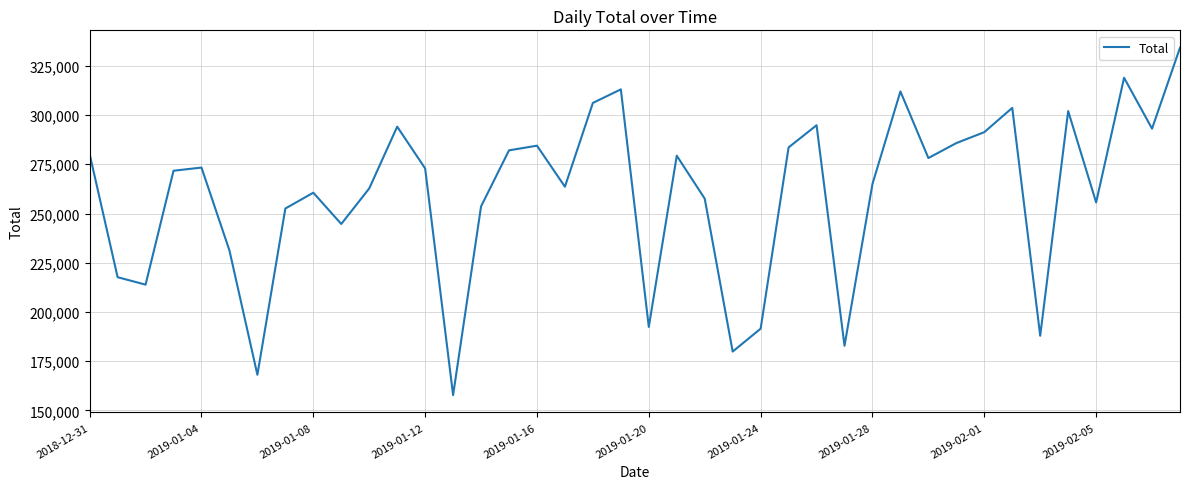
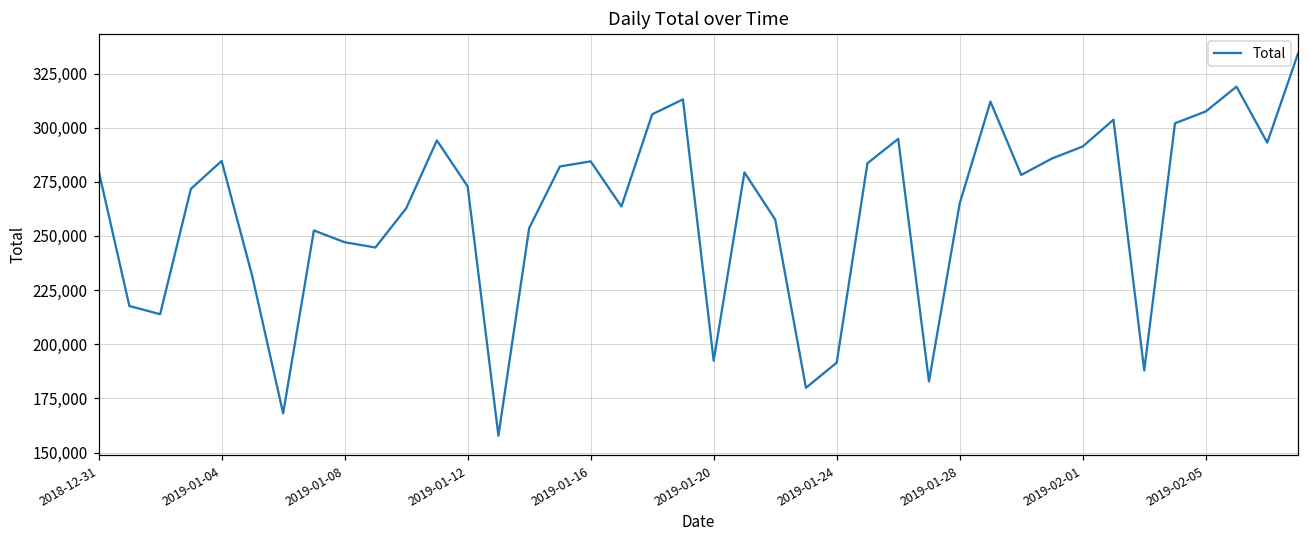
  {
    "2018-12-31": "280,000",
-   "2019-01-04": "273,000",
-   "2019-01-08": "261,000",
+   "2019-01-04": "285,000",
+   "2019-01-08": "247,000",
    "2019-01-12": "273,000",
    "2019-01-16": "284,000",
    "2019-01-20": "192,000",
    "2019-01-24": "192,000",
    "2019-01-28": "265,000",
    "2019-02-01": "291,000",
-   "2019-02-05": "256,000"
+   "2019-02-05": "307,000"
  }
